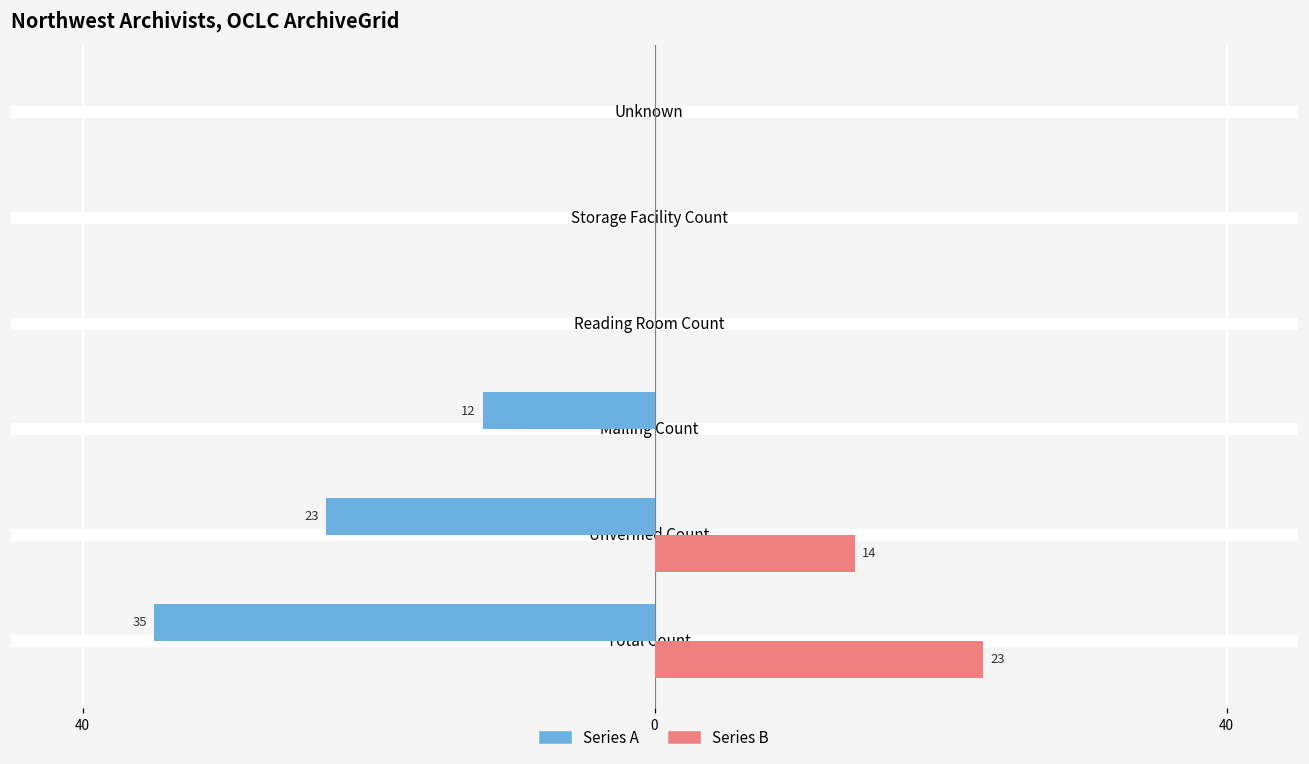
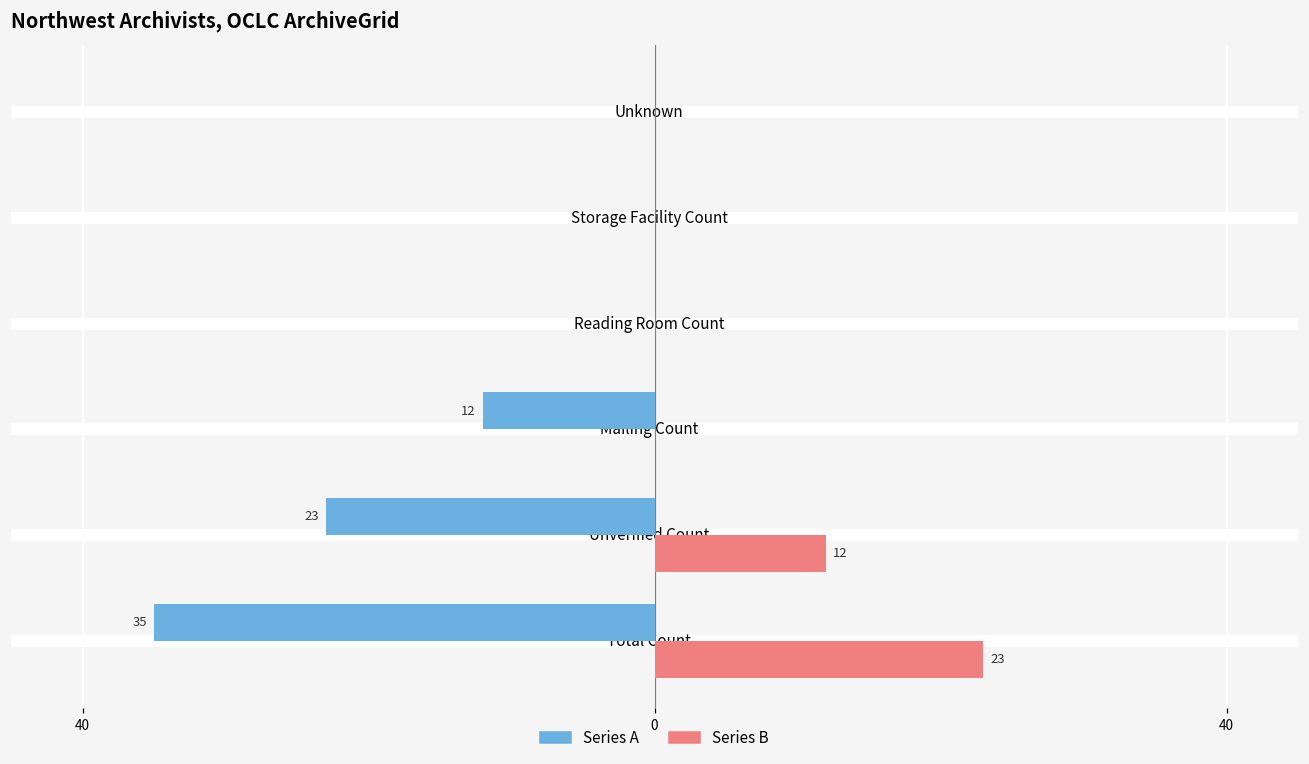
  {
    "Series B": {
-     "Unverified Count": 14,
+     "Unverified Count": 12,
      "Total Count": 23
    }
  }
